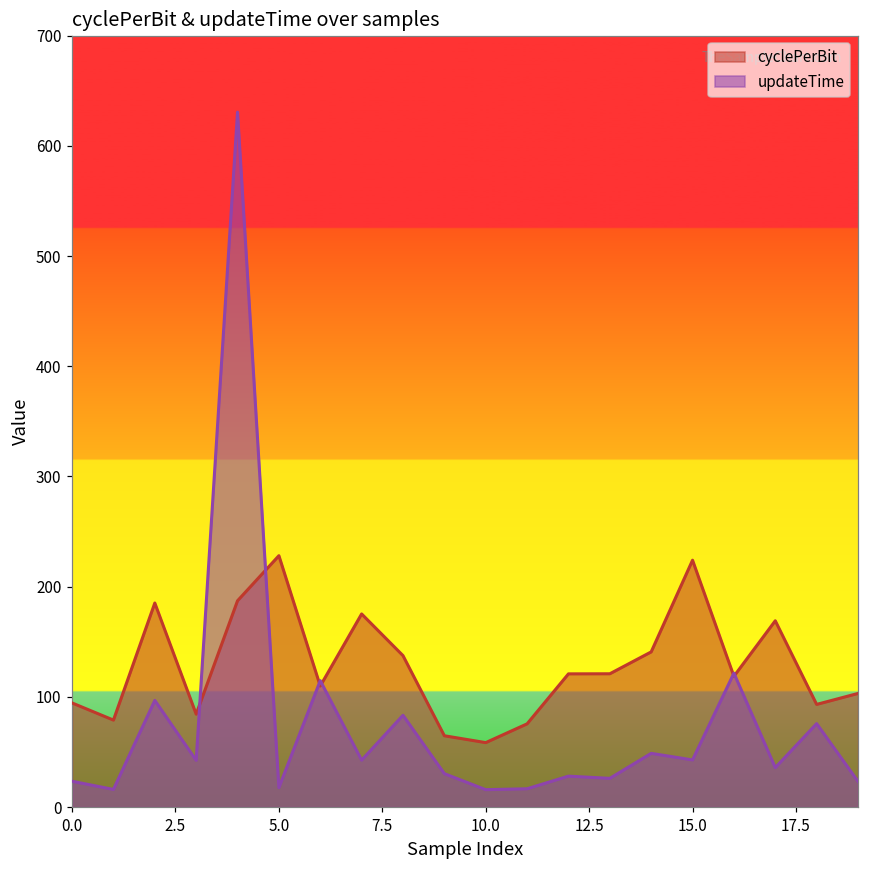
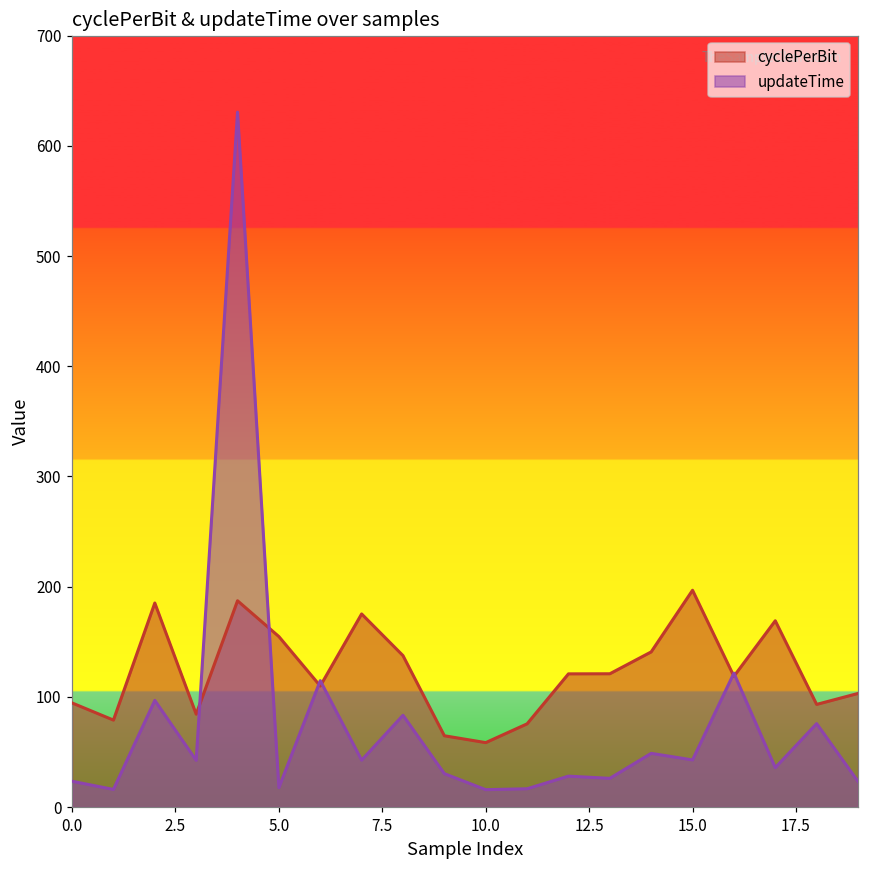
  {
    "cyclePerBit": {
      "0.0": 94,
-     "5.0": 228,
+     "5.0": 155,
      "10.0": 59,
-     "15.0": 224
+     "15.0": 197
    },
    "updateTime": {
      "0.0": 23,
      "5.0": 18,
      "10.0": 16,
      "15.0": 43
    }
  }
